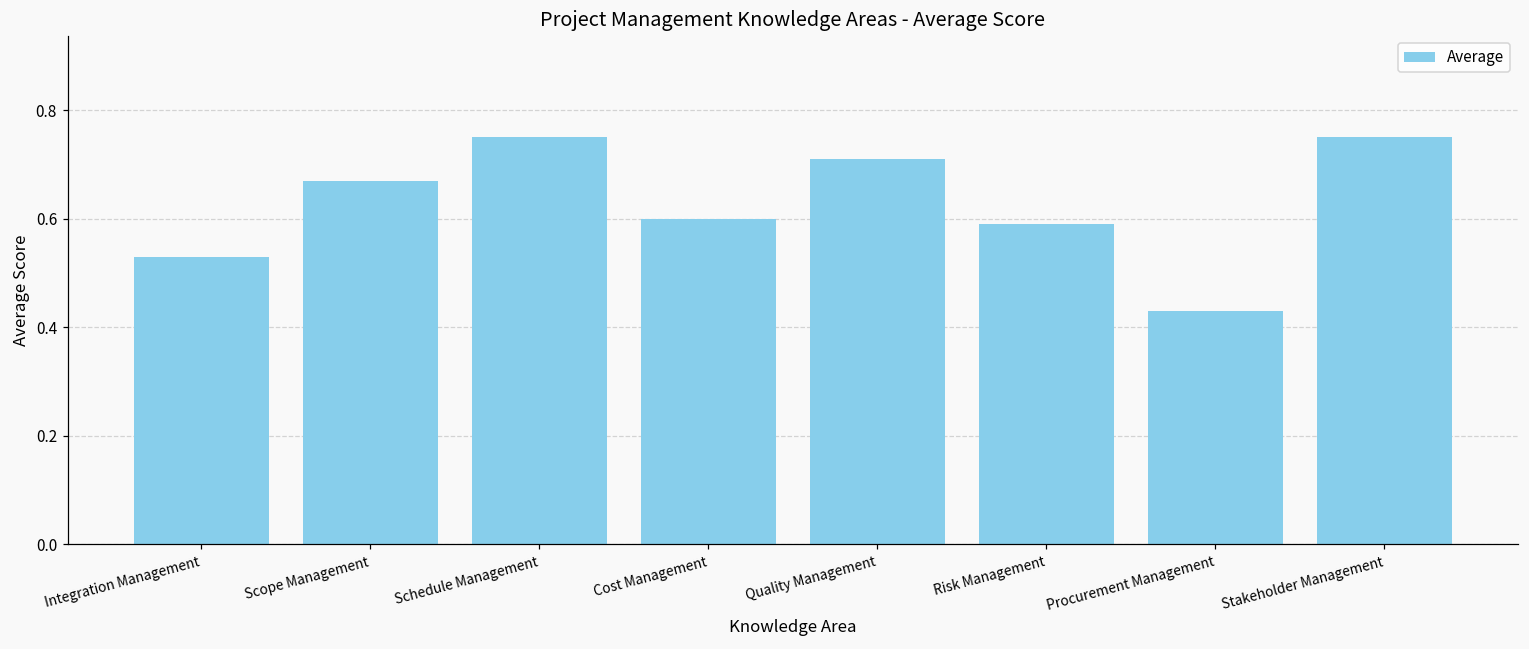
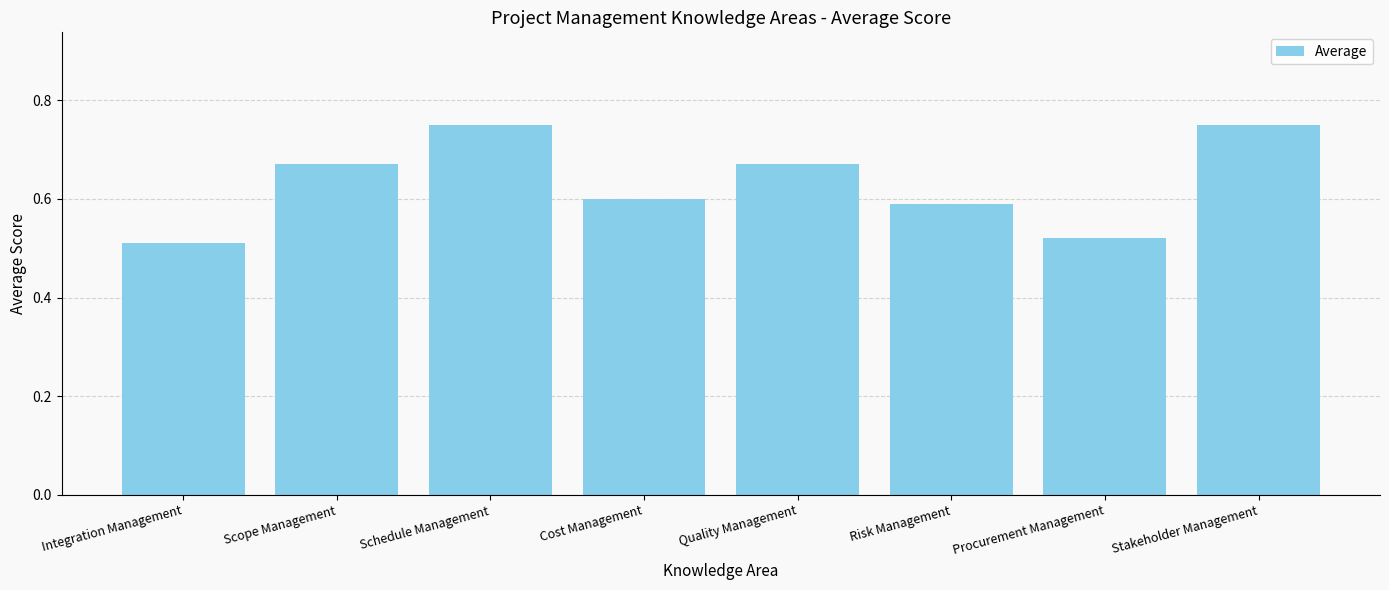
  {
-   "Integration Management": 0.53,
+   "Integration Management": 0.51,
    "Scope Management": 0.67,
    "Schedule Management": 0.75,
    "Cost Management": 0.60,
-   "Quality Management": 0.71,
+   "Quality Management": 0.67,
    "Risk Management": 0.59,
-   "Procurement Management": 0.43,
+   "Procurement Management": 0.52,
    "Stakeholder Management": 0.75
  }
